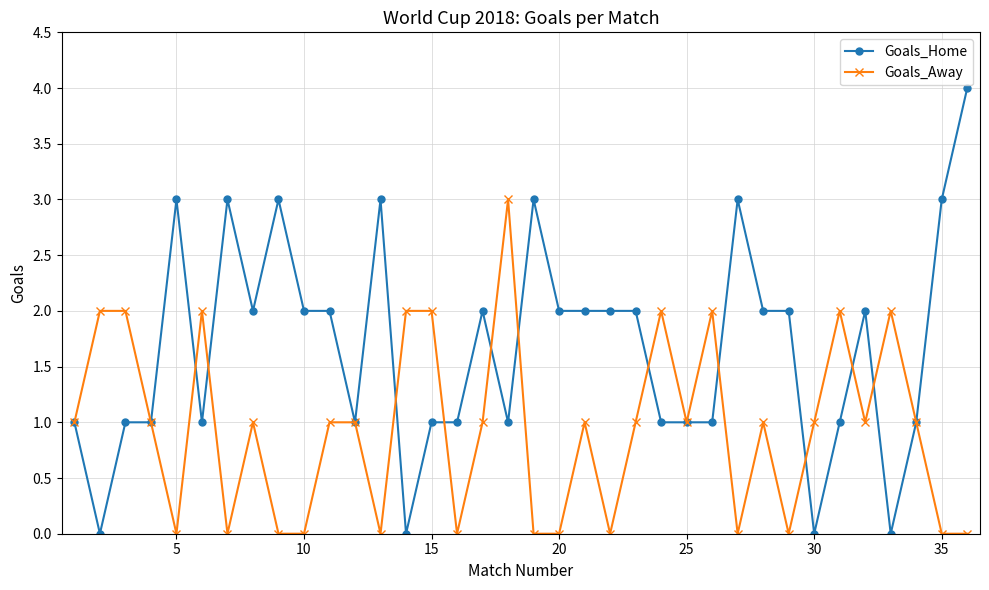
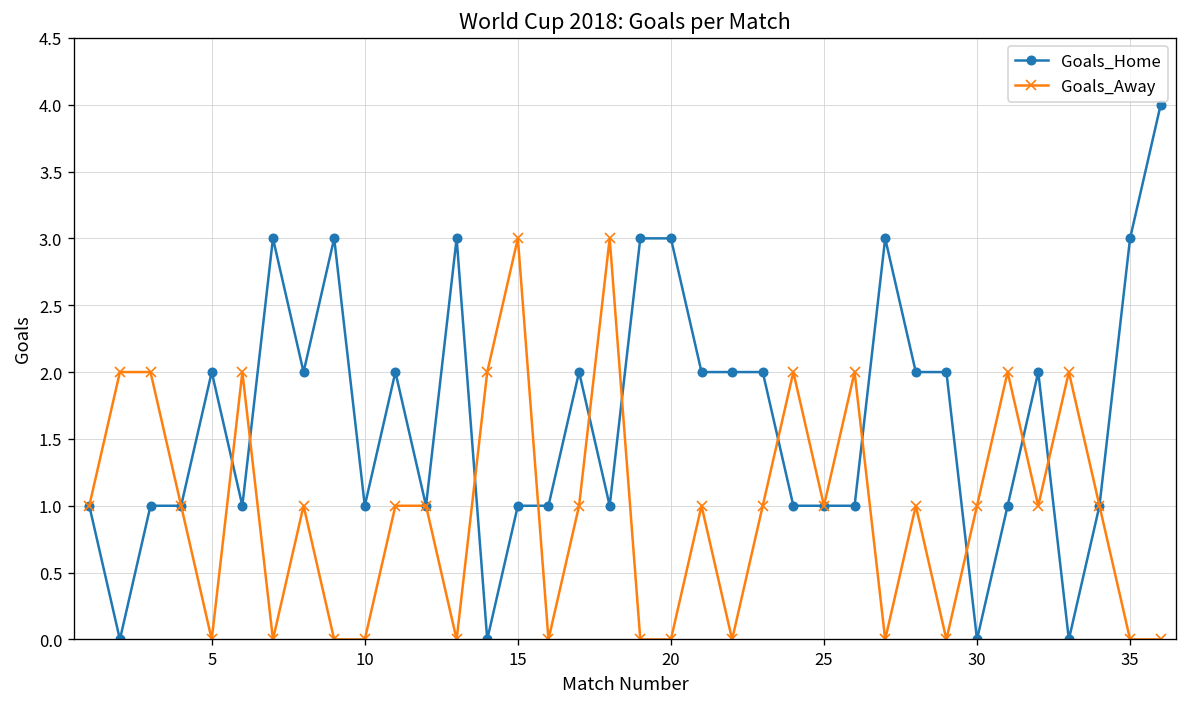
  {
    "Goals_Home": {
-     "5": 3,
-     "10": 2,
+     "5": 2,
+     "10": 1,
      "15": 1,
-     "20": 2,
+     "20": 3,
      "30": 0,
      "35": 3
    },
    "Goals_Away": {
      "5": 0,
      "10": 0,
-     "15": 2,
+     "15": 3,
      "20": 0,
      "30": 1,
      "35": 0
    }
  }
